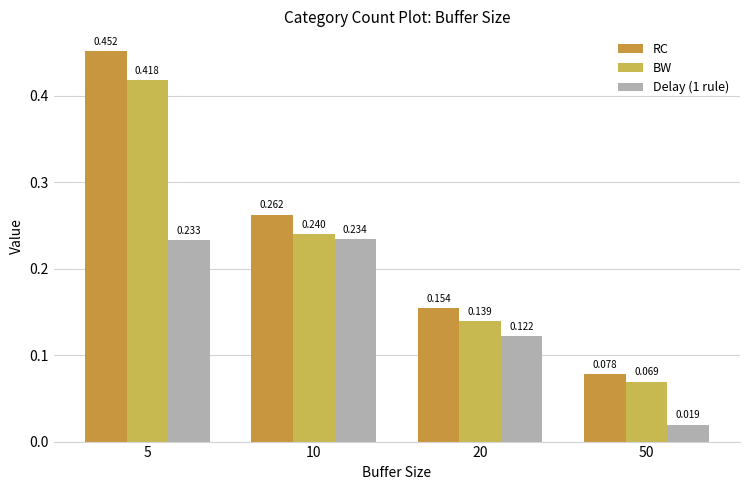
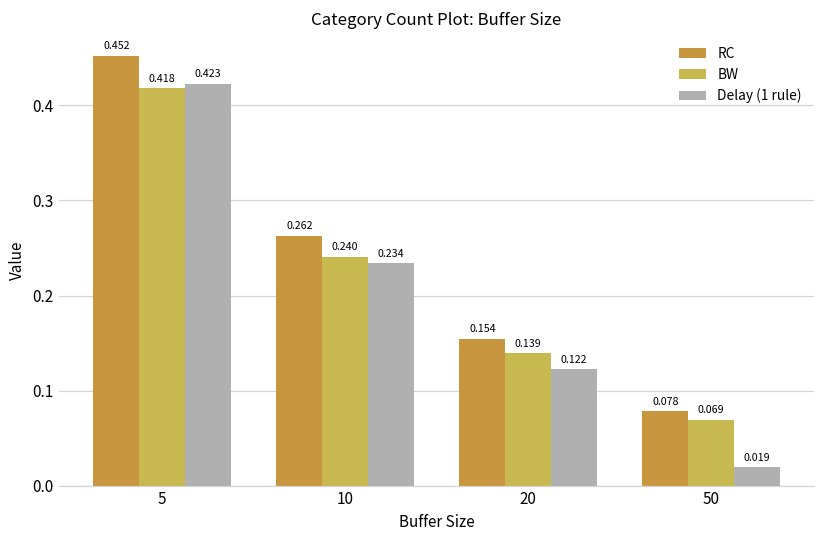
  {
    "Delay (1 rule)": {
-     "5": 0.233,
+     "5": 0.423,
      "10": 0.234,
      "20": 0.122,
      "50": 0.019
    }
  }
